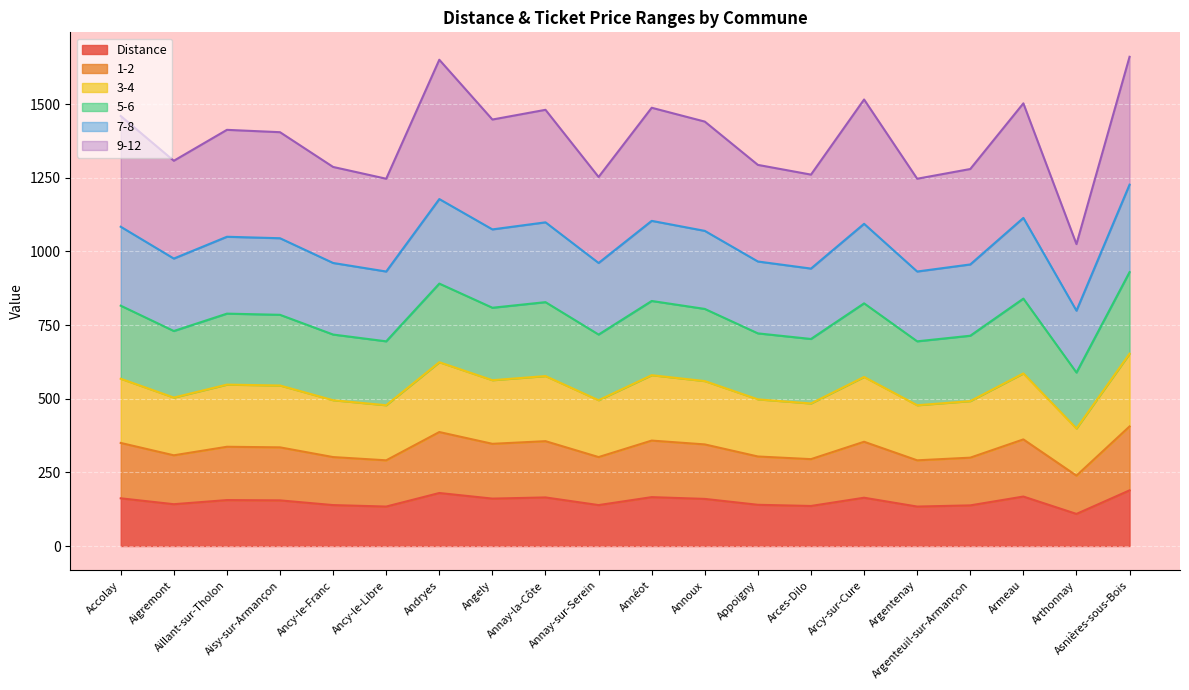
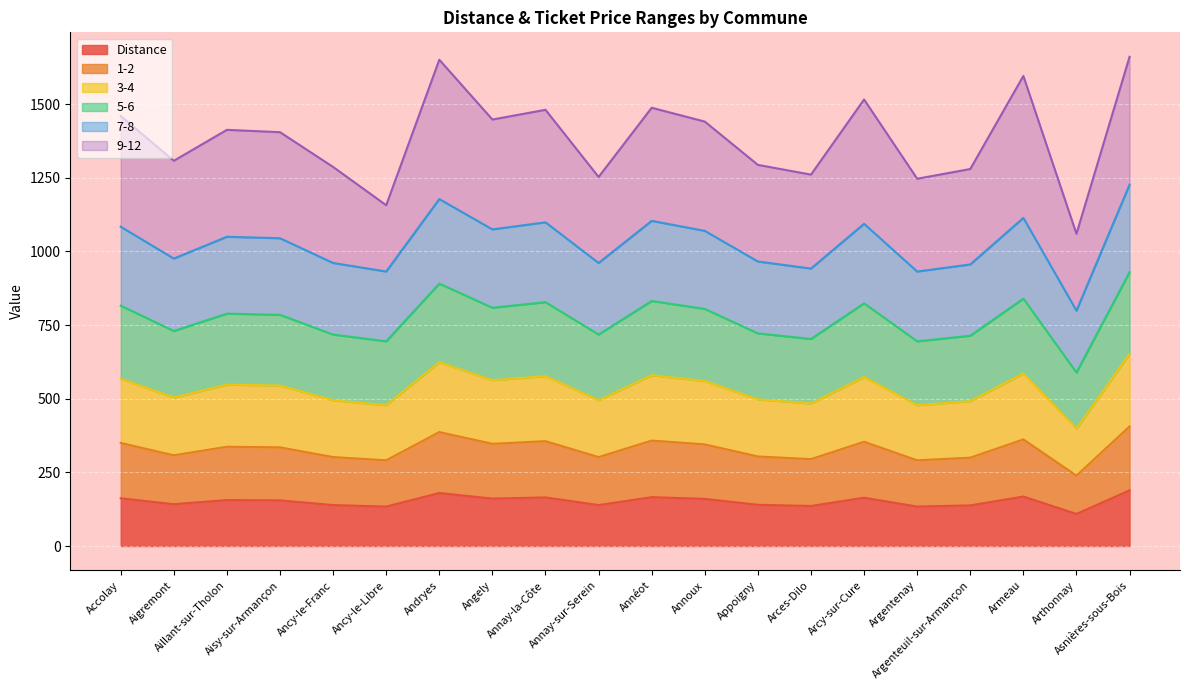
  {
    "3-4": {
      "Accolay": 220,
      "Aigremont": 200,
      "Aillant-sur-Tholon": 210,
      "Aisy-sur-Armançon": 210,
      "Ancy-le-Franc": 190,
      "Ancy-le-Libre": 190,
      "Andryes": 240,
      "Angely": 220,
      "Annay-la-Côte": 220,
      "Annay-sur-Serein": 190,
      "Annéot": 220,
      "Annoux": 220,
      "Appoigny": 190,
      "Arces-Dilo": 190,
      "Arcy-sur-Cure": 220,
      "Argentenay": 190,
      "Argenteuil-sur-Armançon": 190,
      "Armeau": 220,
      "Arthonnay": 160,
      "Asnières-sous-Bois": 250
    },
    "5-6": {
      "Accolay": 250,
      "Aigremont": 230,
      "Aillant-sur-Tholon": 240,
      "Aisy-sur-Armançon": 240,
      "Ancy-le-Franc": 220,
      "Ancy-le-Libre": 220,
      "Andryes": 270,
      "Angely": 250,
      "Annay-la-Côte": 250,
      "Annay-sur-Serein": 220,
      "Annéot": 250,
      "Annoux": 250,
      "Appoigny": 220,
      "Arces-Dilo": 220,
      "Arcy-sur-Cure": 250,
      "Argentenay": 220,
      "Argenteuil-sur-Armançon": 220,
      "Armeau": 250,
      "Arthonnay": 190,
      "Asnières-sous-Bois": 280
    },
    "7-8": {
      "Accolay": 270,
      "Aigremont": 250,
      "Aillant-sur-Tholon": 260,
      "Aisy-sur-Armançon": 260,
      "Ancy-le-Franc": 240,
      "Ancy-le-Libre": 240,
      "Andryes": 290,
      "Angely": 270,
      "Annay-la-Côte": 270,
      "Annay-sur-Serein": 240,
      "Annéot": 270,
      "Annoux": 270,
      "Appoigny": 240,
      "Arces-Dilo": 240,
      "Arcy-sur-Cure": 270,
      "Argentenay": 240,
      "Argenteuil-sur-Armançon": 240,
      "Armeau": 270,
      "Arthonnay": 210,
      "Asnières-sous-Bois": 300
    },
    "9-12": {
      "Aigremont": 330,
      "Aillant-sur-Tholon": 360,
      "Aisy-sur-Armançon": 360,
      "Ancy-le-Franc": 330,
-     "Ancy-le-Libre": 320,
+     "Ancy-le-Libre": 230,
      "Andryes": 470,
      "Angely": 370,
      "Annay-la-Côte": 380,
      "Annay-sur-Serein": 290,
      "Annéot": 380,
      "Annoux": 370,
      "Appoigny": 330,
      "Arces-Dilo": 320,
      "Arcy-sur-Cure": 420,
      "Argentenay": 320,
      "Argenteuil-sur-Armançon": 320,
-     "Armeau": 390,
-     "Arthonnay": 230,
+     "Armeau": 480,
+     "Arthonnay": 260,
      "Asnières-sous-Bois": 430
    }
  }
